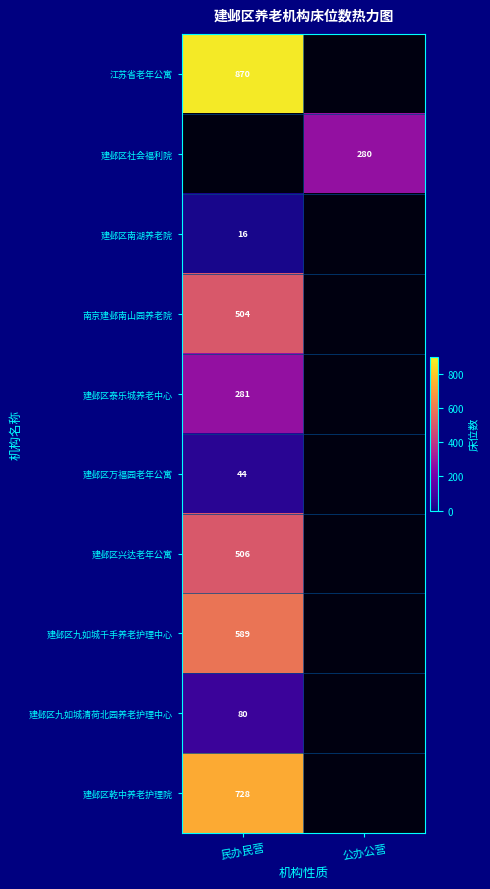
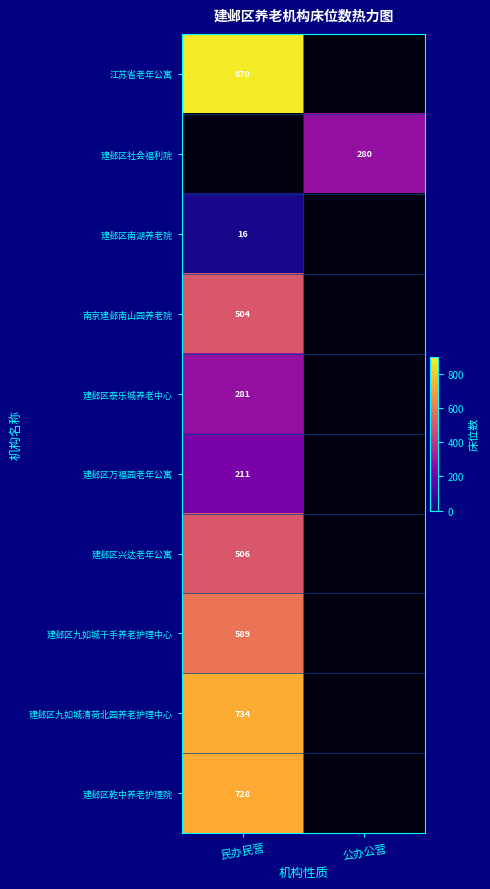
  {
    "江苏省老年公寓": {
      "民办民营": 870
    },
    "建邺区社会福利院": {
      "公办公营": 280
    },
    "建邺区南湖养老院": {
      "民办民营": 16
    },
    "南京建邺南山园养老院": {
      "民办民营": 504
    },
    "建邺区泰乐城养老中心": {
      "民办民营": 281
    },
    "建邺区万福园老年公寓": {
-     "民办民营": 44
+     "民办民营": 211
    },
    "建邺区兴达老年公寓": {
      "民办民营": 506
    },
    "建邺区九如城千手养老护理中心": {
      "民办民营": 589
    },
    "建邺区九如城清荷北园养老护理中心": {
-     "民办民营": 80
+     "民办民营": 734
    },
    "建邺区乾中养老护理院": {
      "民办民营": 728
    }
  }
